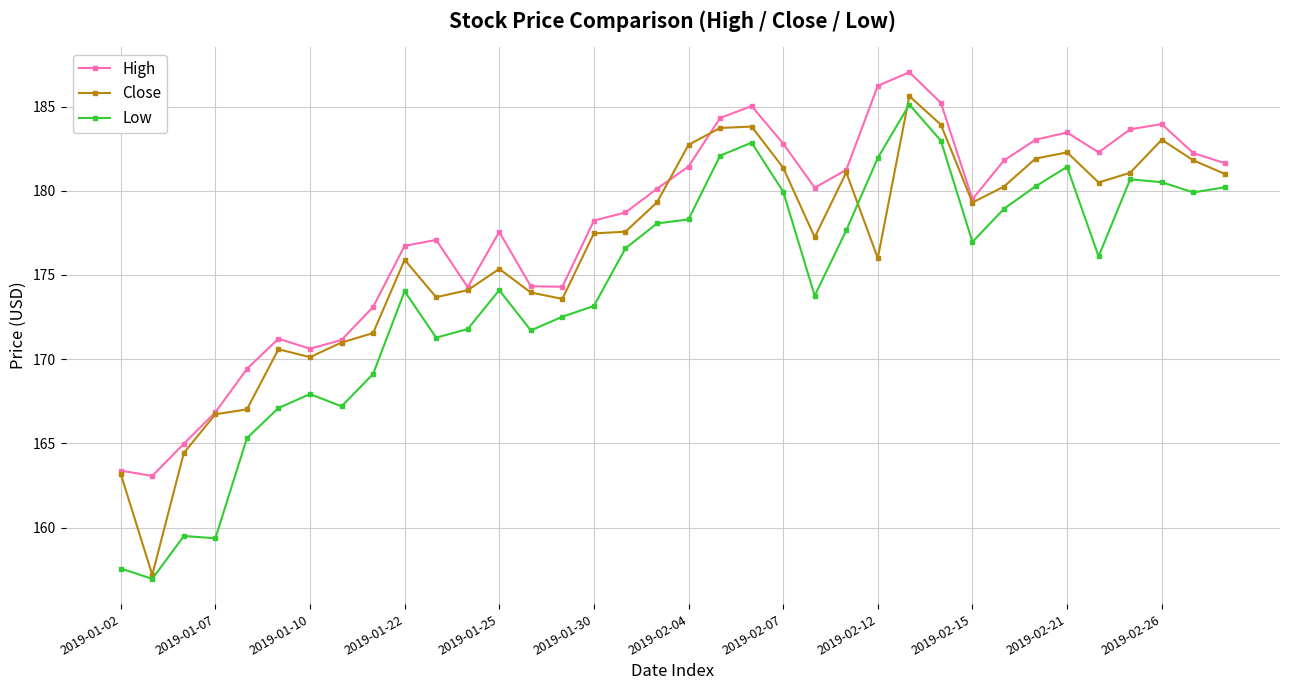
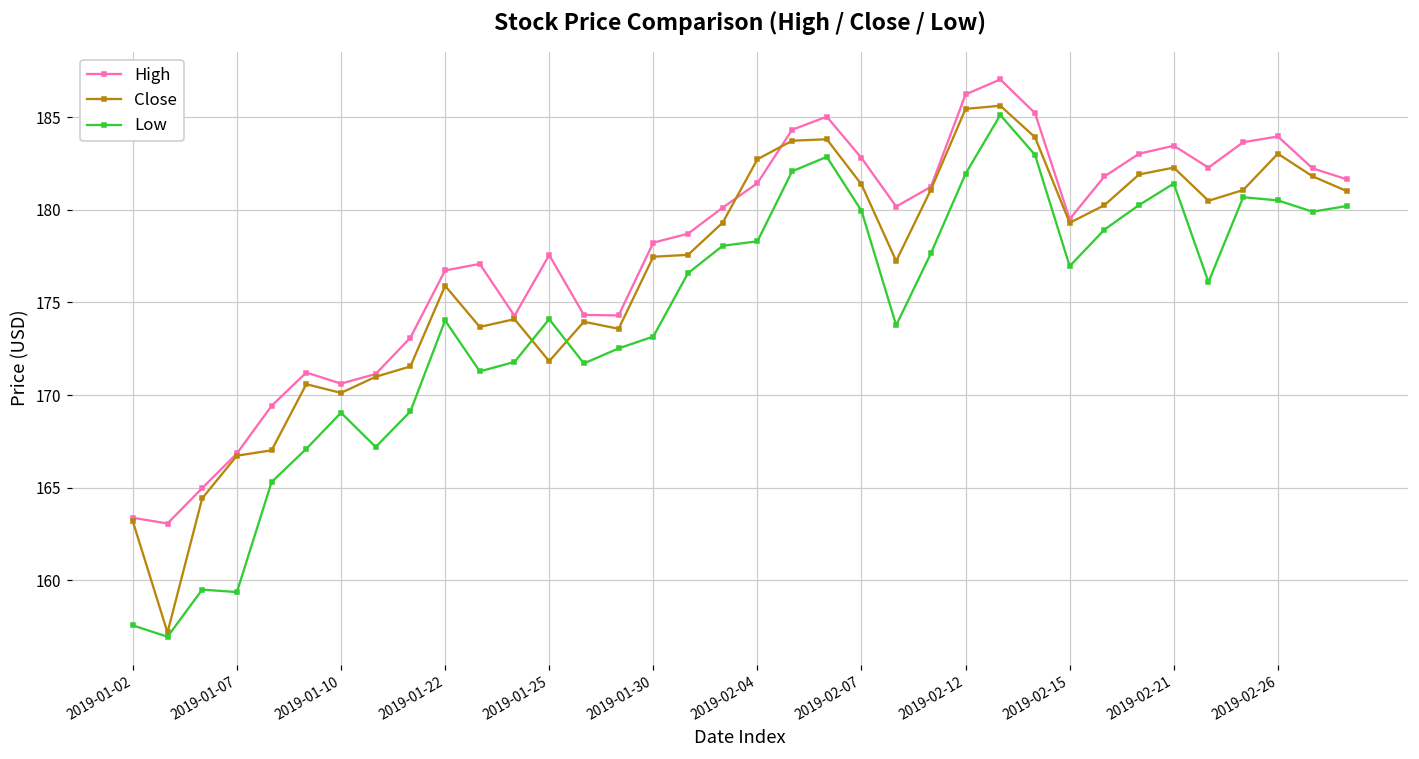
  {
    "High": {
      "2019-01-02": 163.4,
      "2019-01-10": 170.6,
      "2019-01-22": 176.7,
      "2019-01-25": 177.6,
      "2019-01-30": 178.2,
      "2019-02-04": 181.4,
      "2019-02-07": 182.8,
      "2019-02-12": 186.2,
      "2019-02-15": 179.5,
      "2019-02-21": 183.5,
      "2019-02-26": 184.0
    },
    "Close": {
      "2019-01-02": 163.2,
      "2019-01-10": 170.1,
      "2019-01-22": 175.9,
-     "2019-01-25": 175.4,
+     "2019-01-25": 171.8,
      "2019-01-30": 177.5,
      "2019-02-04": 182.7,
      "2019-02-07": 181.4,
-     "2019-02-12": 176.0,
+     "2019-02-12": 185.5,
      "2019-02-15": 179.3,
      "2019-02-21": 182.3,
      "2019-02-26": 183.0
    },
    "Low": {
      "2019-01-02": 157.6,
      "2019-01-07": 159.4,
-     "2019-01-10": 167.9,
+     "2019-01-10": 169.1,
      "2019-01-22": 174.0,
      "2019-01-25": 174.1,
      "2019-01-30": 173.2,
      "2019-02-04": 178.3,
      "2019-02-07": 180.0,
      "2019-02-12": 182.0,
      "2019-02-15": 177.0,
      "2019-02-21": 181.4,
      "2019-02-26": 180.5
    }
  }
